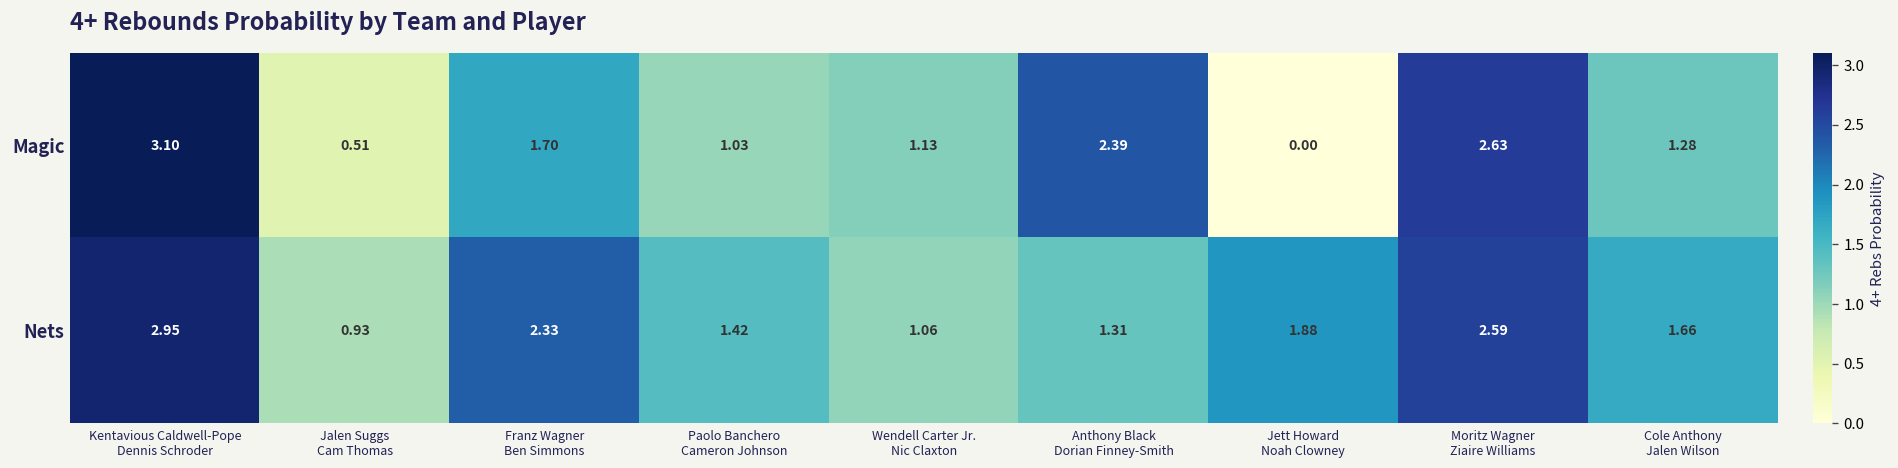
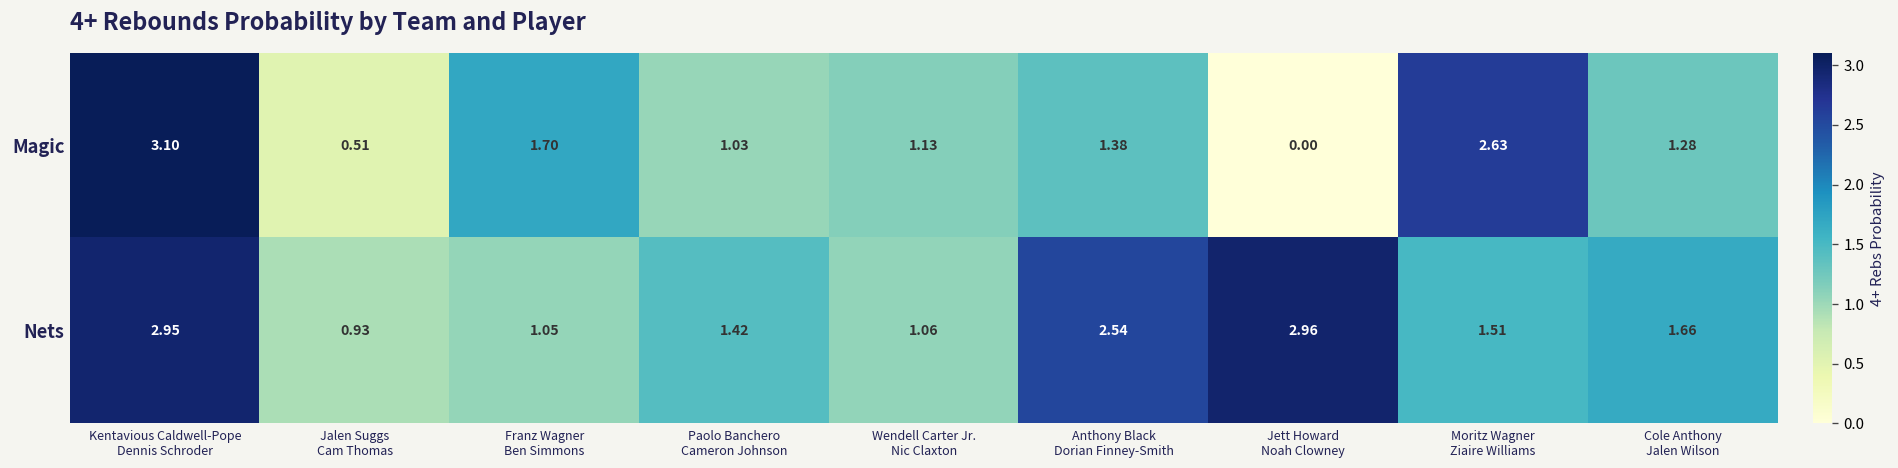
  {
    "Magic": {
      "Kentavious Caldwell-Pope Dennis Schroder": 3.10,
      "Jalen Suggs Cam Thomas": 0.51,
      "Franz Wagner Ben Simmons": 1.70,
      "Paolo Banchero Cameron Johnson": 1.03,
      "Wendell Carter Jr. Nic Claxton": 1.13,
-     "Anthony Black Dorian Finney-Smith": 2.39,
+     "Anthony Black Dorian Finney-Smith": 1.38,
      "Jett Howard Noah Clowney": 0.00,
      "Moritz Wagner Ziaire Williams": 2.63,
      "Cole Anthony Jalen Wilson": 1.28
    },
    "Nets": {
      "Kentavious Caldwell-Pope Dennis Schroder": 2.95,
      "Jalen Suggs Cam Thomas": 0.93,
-     "Franz Wagner Ben Simmons": 2.33,
+     "Franz Wagner Ben Simmons": 1.05,
      "Paolo Banchero Cameron Johnson": 1.42,
      "Wendell Carter Jr. Nic Claxton": 1.06,
-     "Anthony Black Dorian Finney-Smith": 1.31,
-     "Jett Howard Noah Clowney": 1.88,
-     "Moritz Wagner Ziaire Williams": 2.59,
+     "Anthony Black Dorian Finney-Smith": 2.54,
+     "Jett Howard Noah Clowney": 2.96,
+     "Moritz Wagner Ziaire Williams": 1.51,
      "Cole Anthony Jalen Wilson": 1.66
    }
  }
